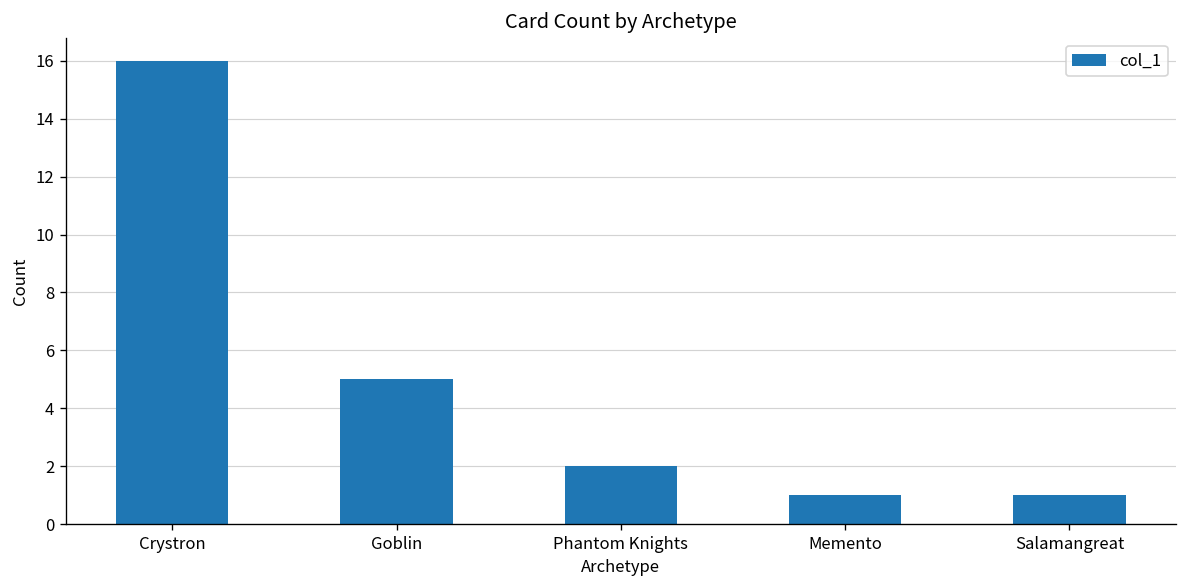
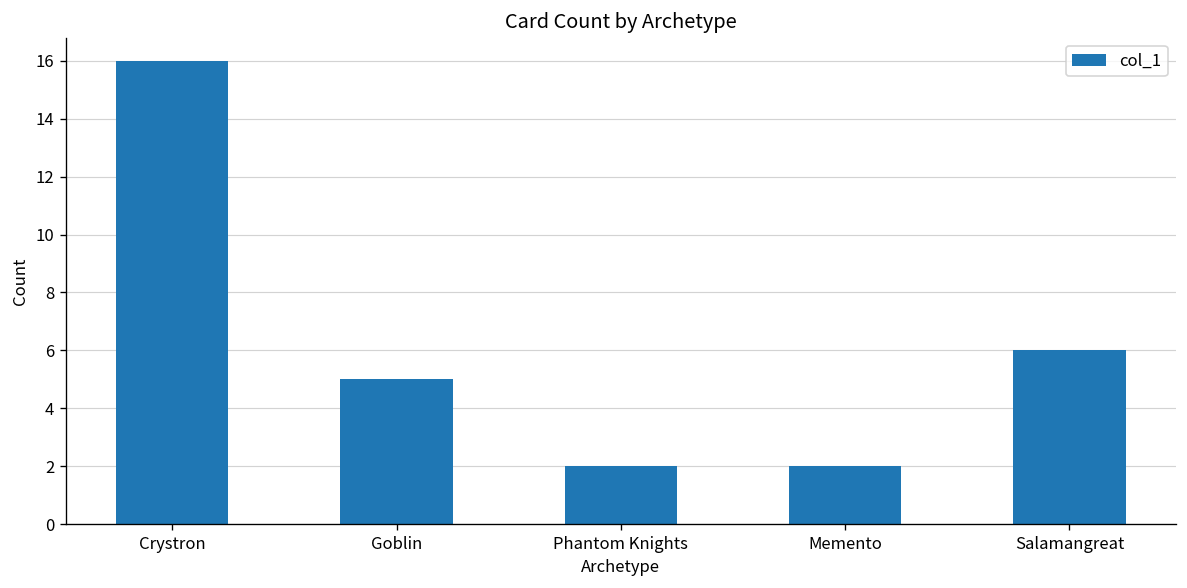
  {
    "Crystron": 16,
    "Goblin": 5,
    "Phantom Knights": 2,
-   "Memento": 1,
-   "Salamangreat": 1
+   "Memento": 2,
+   "Salamangreat": 6
  }
